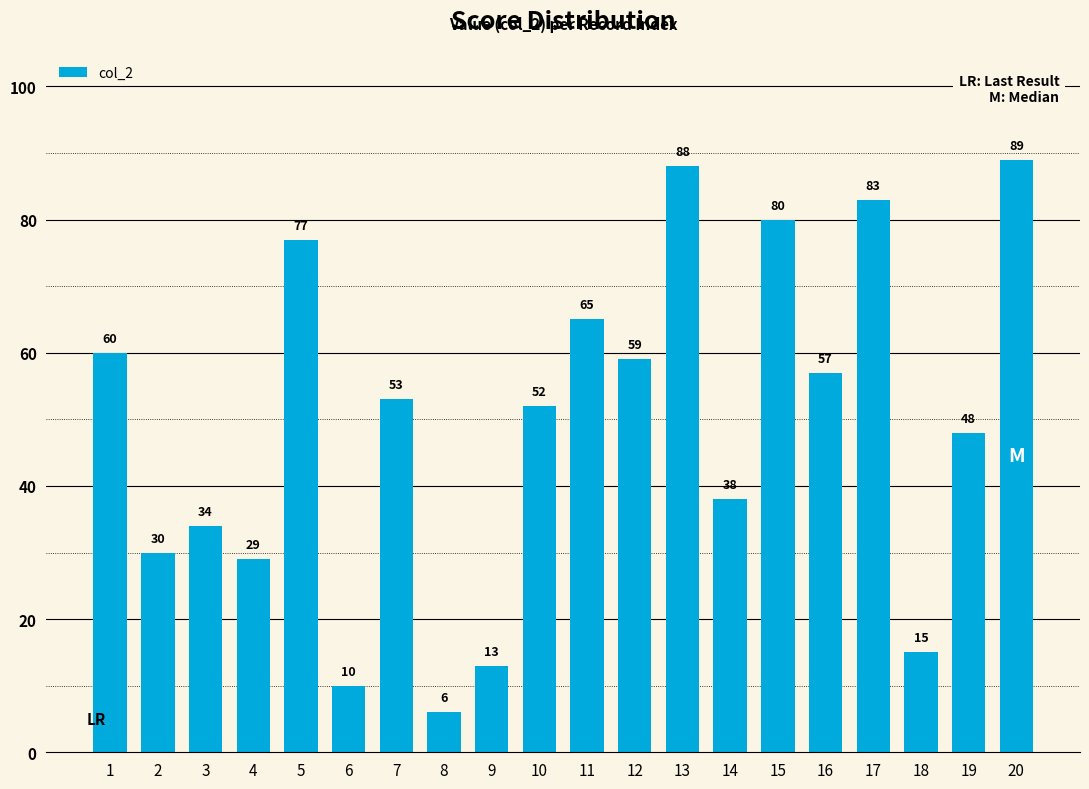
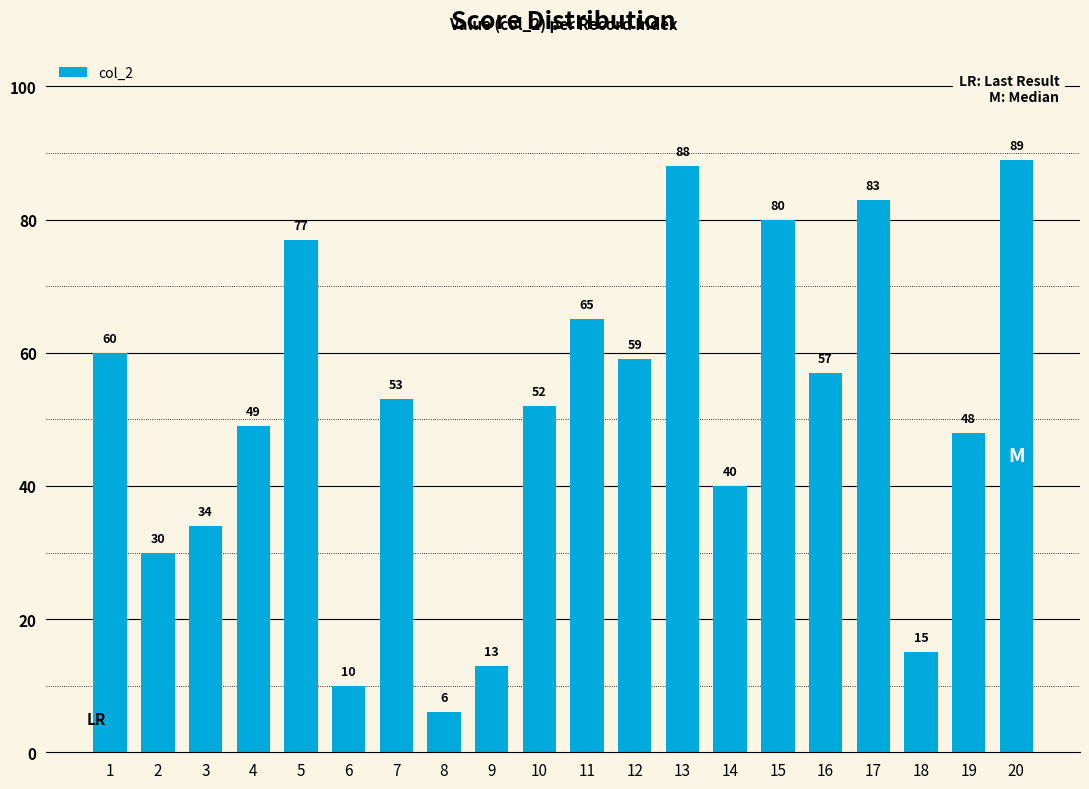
  {
    "1": 60,
    "2": 30,
    "3": 34,
-   "4": 29,
+   "4": 49,
    "5": 77,
    "6": 10,
    "7": 53,
    "8": 6,
    "9": 13,
    "10": 52,
    "11": 65,
    "12": 59,
    "13": 88,
-   "14": 38,
+   "14": 40,
    "15": 80,
    "16": 57,
    "17": 83,
    "18": 15,
    "19": 48,
    "20": 89
  }
